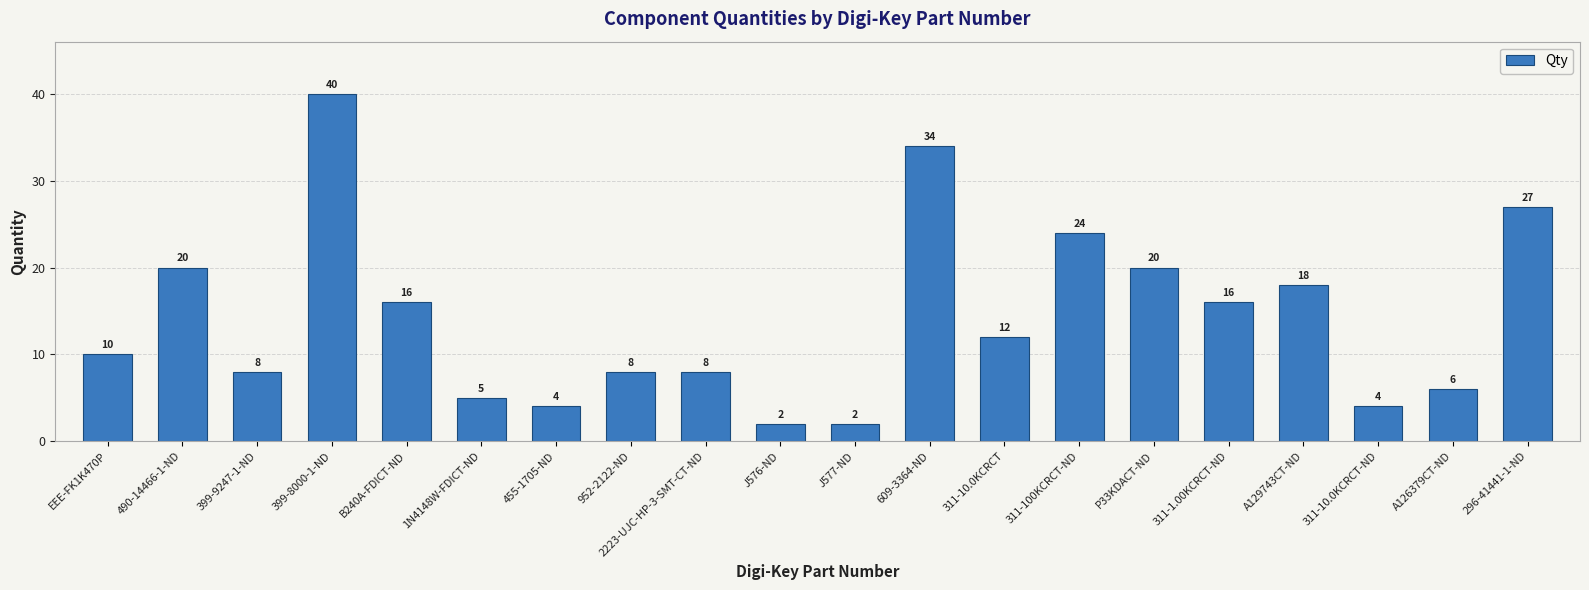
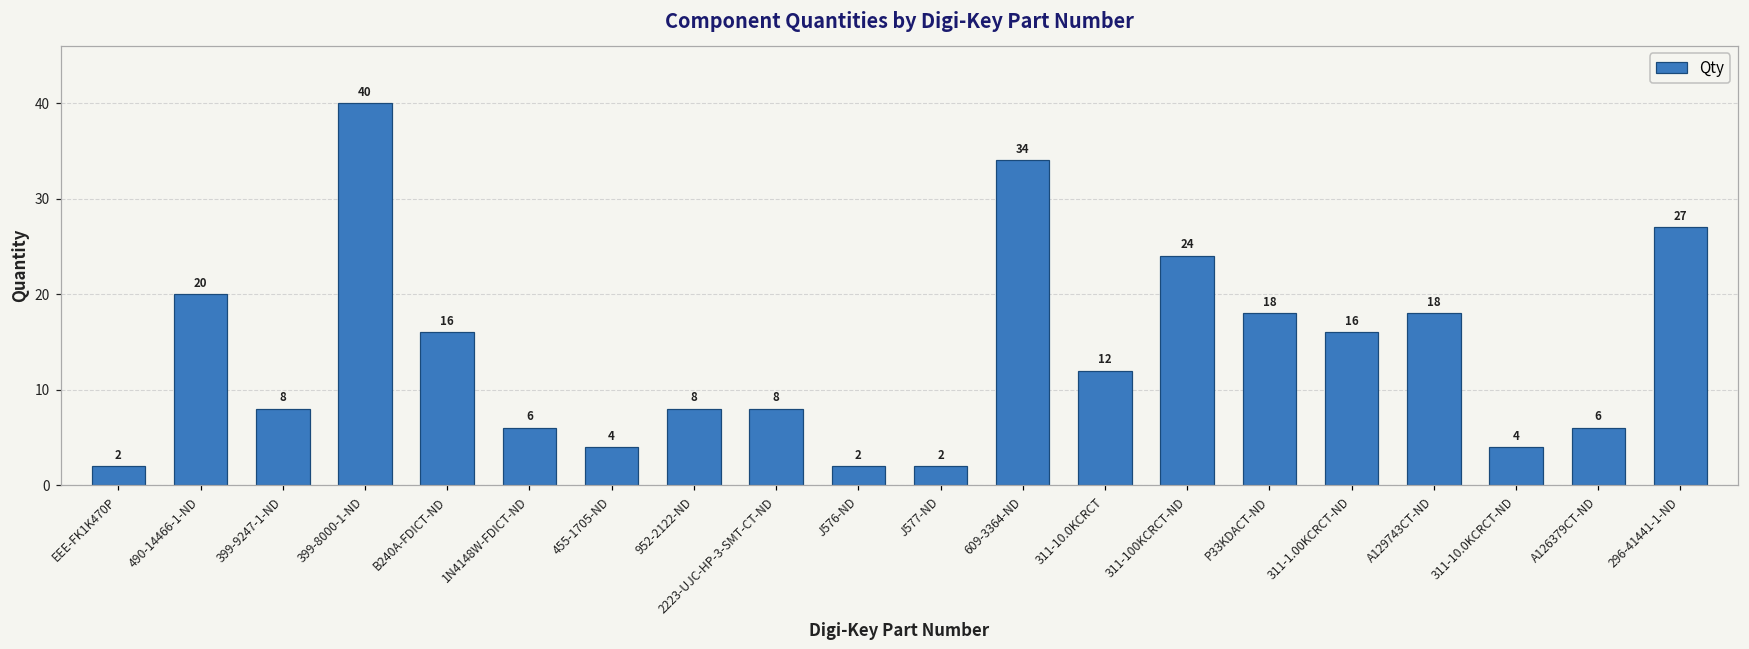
  {
-   "EEE-FK1K470P": 10,
+   "EEE-FK1K470P": 2,
    "490-14466-1-ND": 20,
    "399-9247-1-ND": 8,
    "399-8000-1-ND": 40,
    "B240A-FDICT-ND": 16,
-   "1N4148W-FDICT-ND": 5,
+   "1N4148W-FDICT-ND": 6,
    "455-1705-ND": 4,
    "952-2122-ND": 8,
    "2223-UJC-HP-3-SMT-CT-ND": 8,
    "J576-ND": 2,
    "J577-ND": 2,
    "609-3364-ND": 34,
    "311-10.0KCRCT": 12,
    "311-100KCRCT-ND": 24,
-   "P33KDACT-ND": 20,
+   "P33KDACT-ND": 18,
    "311-1.00KCRCT-ND": 16,
    "A129743CT-ND": 18,
    "311-10.0KCRCT-ND": 4,
    "A126379CT-ND": 6,
    "296-41441-1-ND": 27
  }
